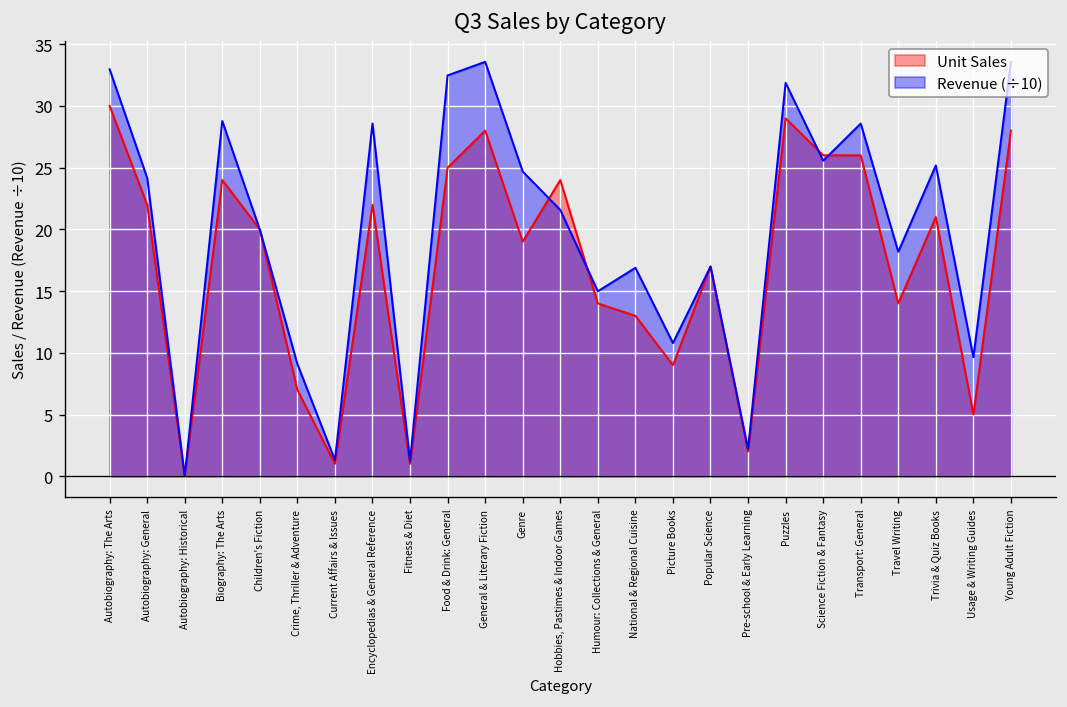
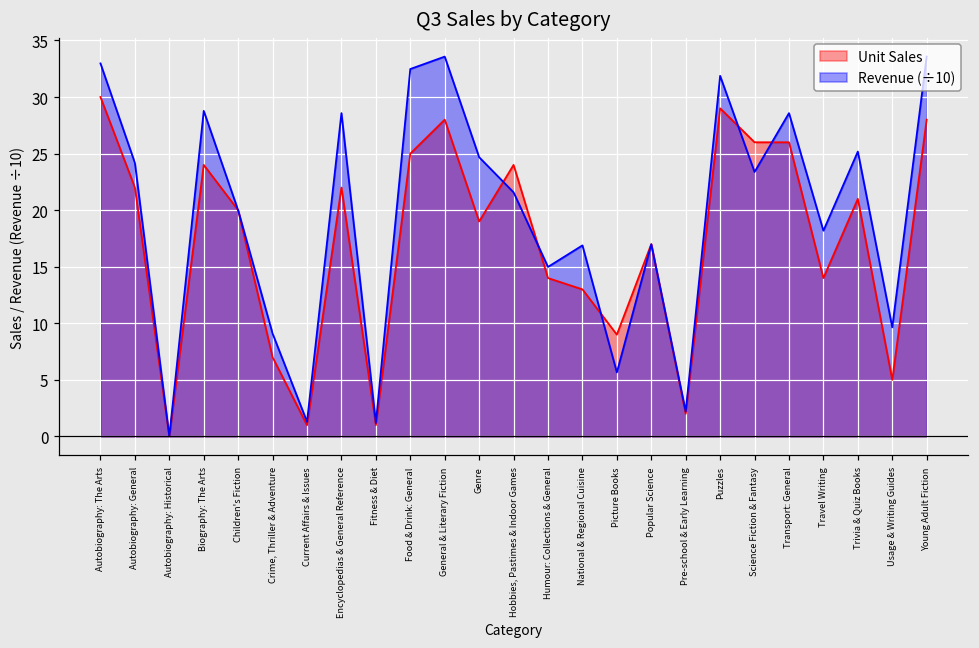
  {
    "Unit Sales": {
      "Autobiography: The Arts": 30.0,
      "Autobiography: General": 22.0,
      "Biography: The Arts": 24.0,
      "Crime, Thriller & Adventure": 7.0,
      "Current Affairs & Issues": 1.0,
      "Encyclopedias & General Reference": 22.0,
      "Food & Drink: General": 25.0,
      "General & Literary Fiction": 28.0,
      "Genre": 19.0,
      "Hobbies, Pastimes & Indoor Games": 24.0,
      "Humour: Collections & General": 14.0,
      "National & Regional Cuisine": 13.0,
      "Picture Books": 9.0,
      "Puzzles": 29.0,
      "Science Fiction & Fantasy": 26.0,
      "Transport: General": 26.0,
      "Travel Writing": 14.0,
      "Trivia & Quiz Books": 21.0,
      "Usage & Writing Guides": 5.0,
      "Young Adult Fiction": 28.0
    },
    "Revenue (÷10)": {
      "Autobiography: The Arts": 33.0,
      "Autobiography: General": 24.2,
      "Biography: The Arts": 28.8,
      "Crime, Thriller & Adventure": 9.1,
      "Current Affairs & Issues": 1.3,
      "Encyclopedias & General Reference": 28.6,
      "Food & Drink: General": 32.5,
      "General & Literary Fiction": 33.6,
      "Genre": 24.7,
      "Hobbies, Pastimes & Indoor Games": 21.6,
      "Humour: Collections & General": 15.0,
      "National & Regional Cuisine": 16.9,
-     "Picture Books": 10.8,
+     "Picture Books": 5.7,
      "Puzzles": 31.9,
-     "Science Fiction & Fantasy": 25.6,
+     "Science Fiction & Fantasy": 23.4,
      "Transport: General": 28.6,
      "Travel Writing": 18.2,
      "Trivia & Quiz Books": 25.2,
      "Usage & Writing Guides": 9.6
    }
  }
